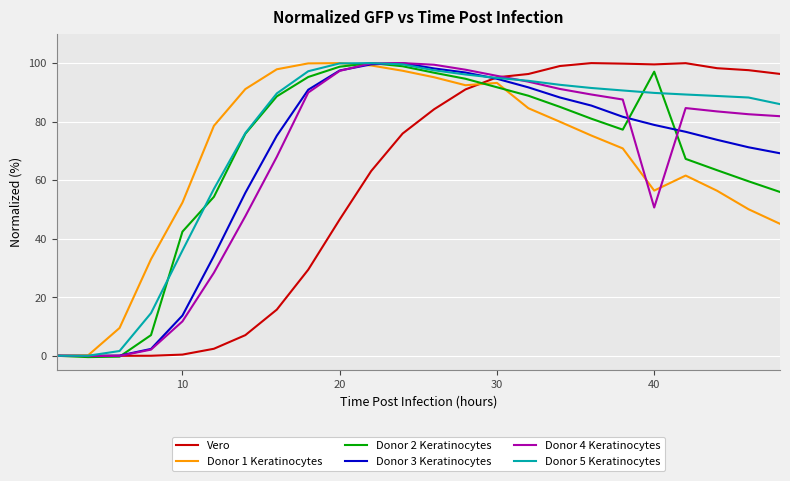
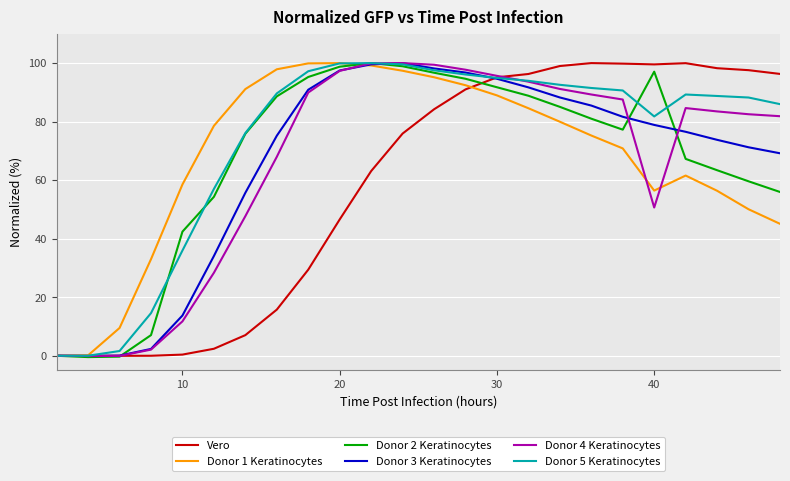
  {
    "Vero": {
      "10": 0,
      "20": 47,
      "40": 100
    },
    "Donor 1 Keratinocytes": {
-     "10": 52,
-     "30": 93,
+     "10": 59,
+     "30": 89,
      "40": 56
    },
    "Donor 2 Keratinocytes": {
      "10": 42,
      "20": 99,
      "30": 92,
      "40": 97
    },
    "Donor 3 Keratinocytes": {
      "10": 14,
      "40": 79
    },
    "Donor 4 Keratinocytes": {
      "10": 12,
      "40": 51
    },
    "Donor 5 Keratinocytes": {
      "10": 36,
-     "40": 90
+     "40": 82
    }
  }
